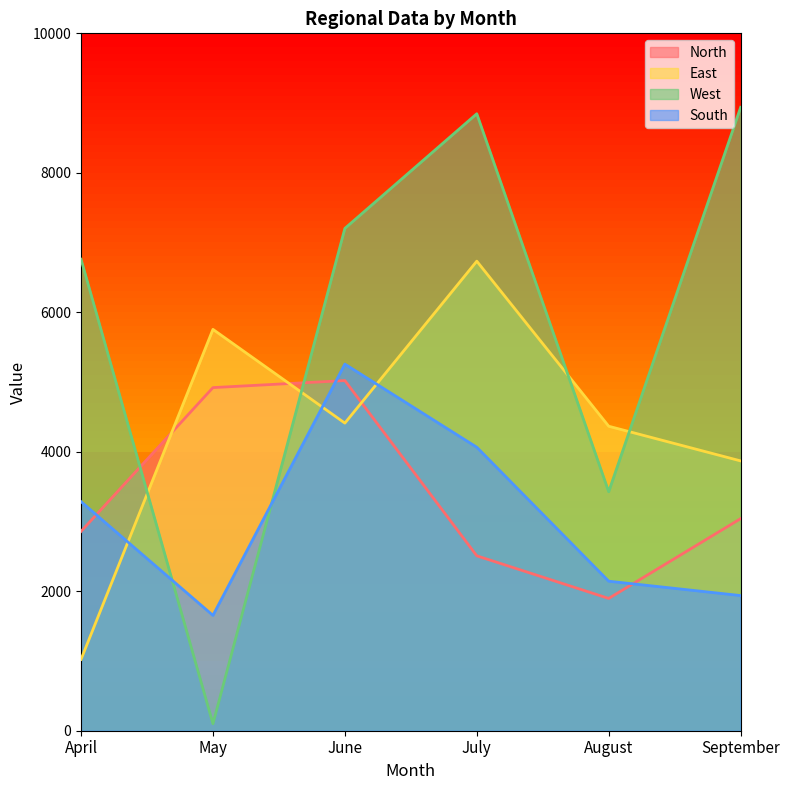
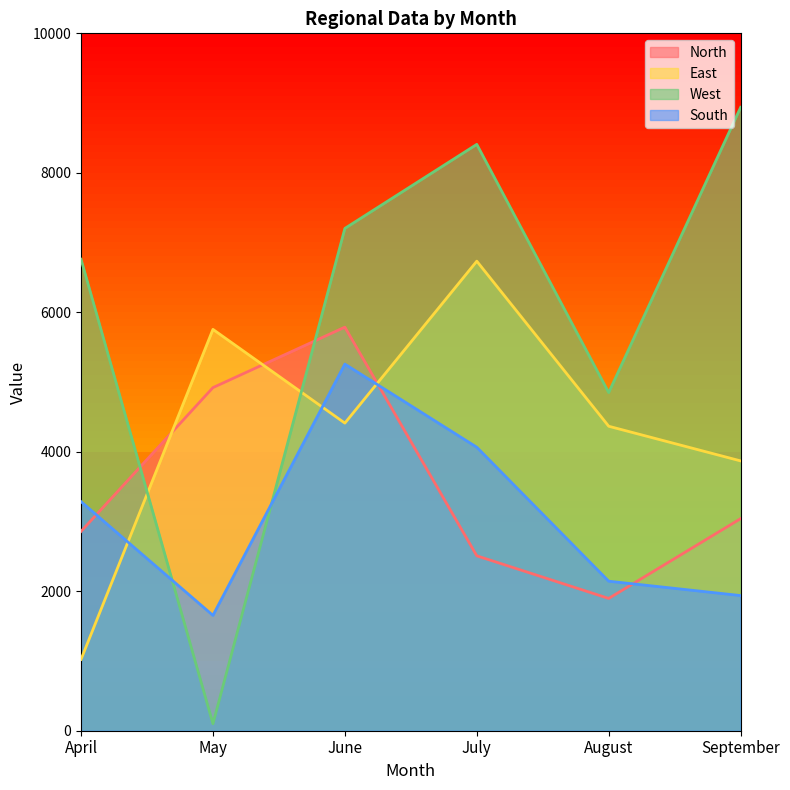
  {
    "North": {
      "April": 2900,
      "May": 4900,
-     "June": 5000,
+     "June": 5800,
      "July": 2500,
      "August": 1900,
      "September": 3000
    },
    "East": {
      "April": 1000,
      "May": 5800,
      "June": 4400,
      "July": 6700,
      "August": 4400,
      "September": 3900
    },
    "West": {
      "April": 6800,
      "May": 100,
      "June": 7200,
-     "July": 8800,
-     "August": 3400,
+     "July": 8400,
+     "August": 4800,
      "September": 8900
    },
    "South": {
      "April": 3300,
      "May": 1700,
      "June": 5300,
      "July": 4100,
      "August": 2100,
      "September": 1900
    }
  }
